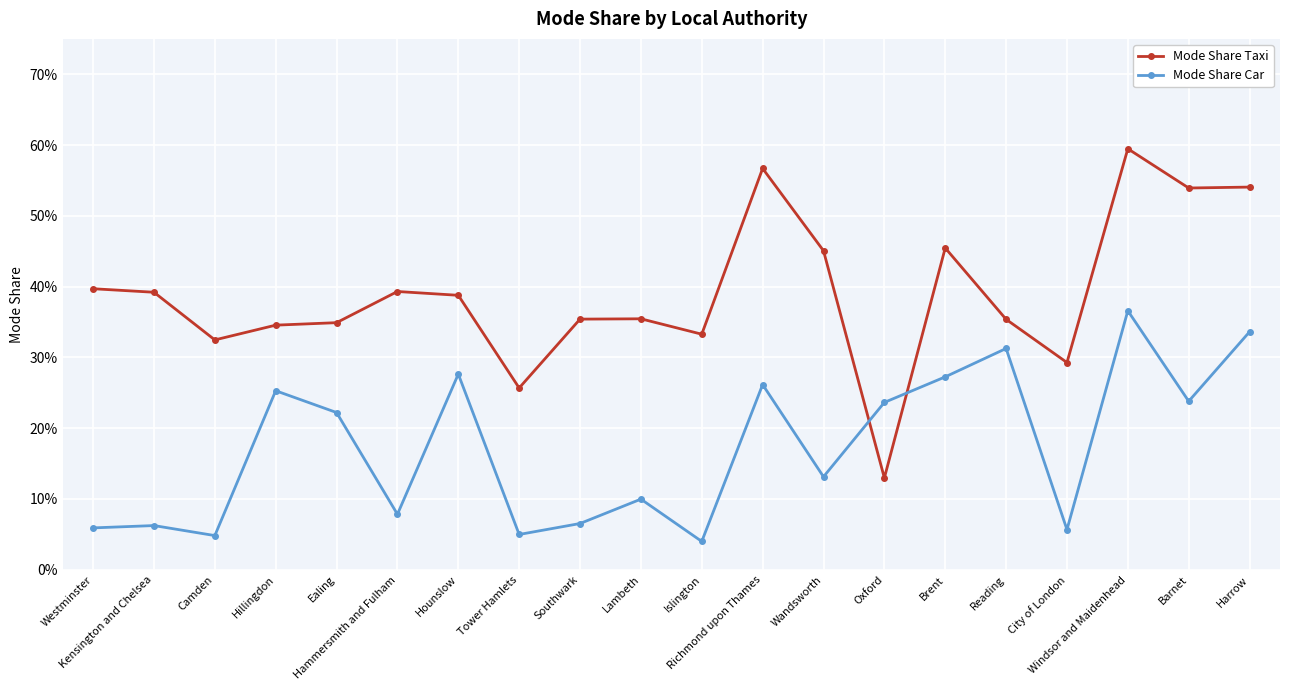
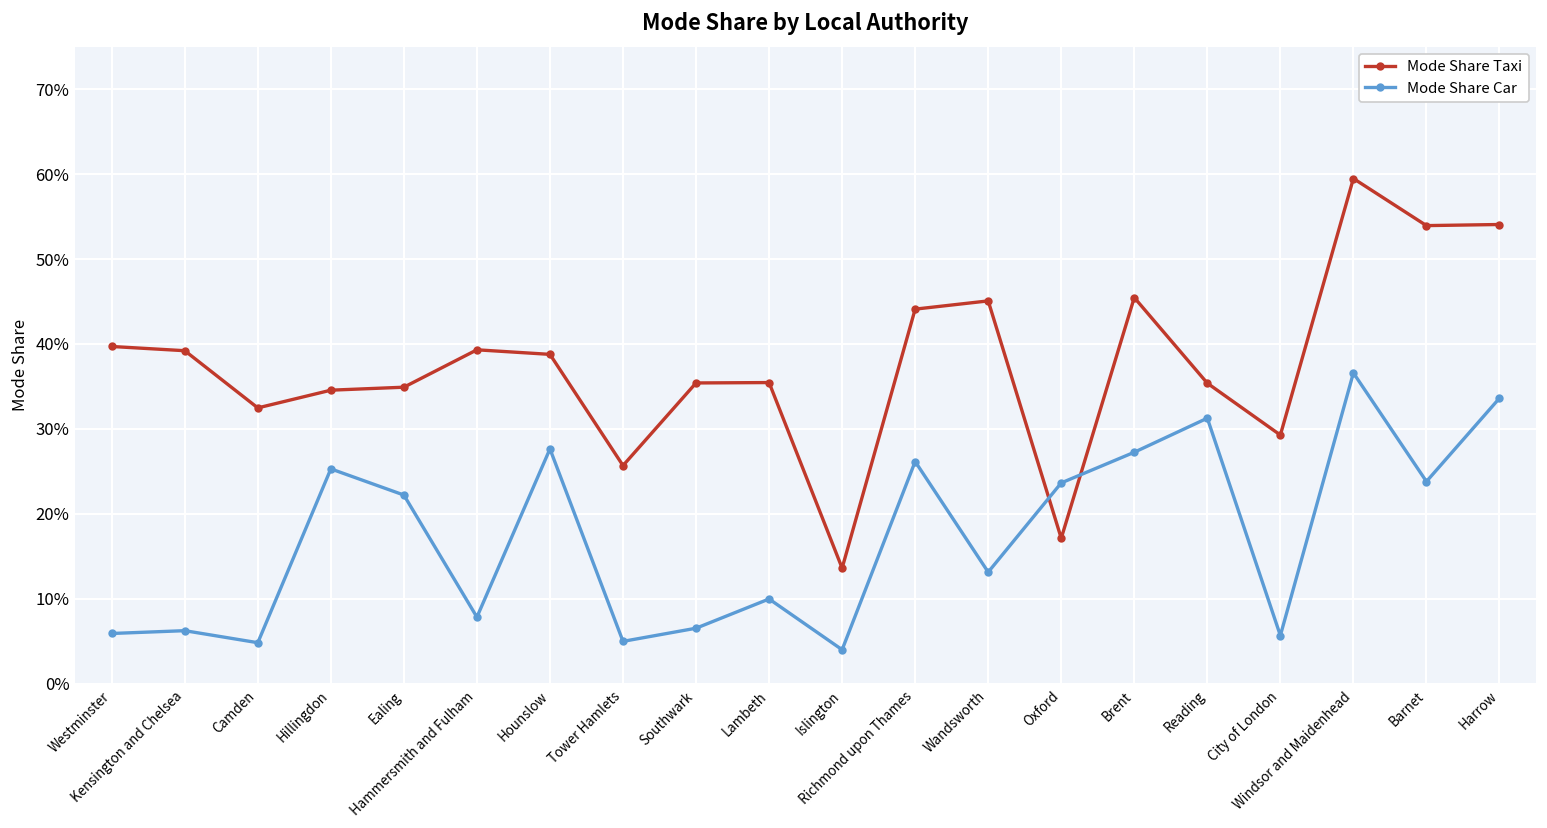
  {
    "Mode Share Taxi": {
      "Westminster": "40%",
      "Kensington and Chelsea": "39%",
      "Camden": "32%",
      "Hillingdon": "35%",
      "Ealing": "35%",
      "Hammersmith and Fulham": "39%",
      "Hounslow": "39%",
      "Tower Hamlets": "26%",
      "Southwark": "35%",
      "Lambeth": "35%",
-     "Islington": "33%",
-     "Richmond upon Thames": "57%",
+     "Islington": "14%",
+     "Richmond upon Thames": "44%",
      "Wandsworth": "45%",
-     "Oxford": "13%",
+     "Oxford": "17%",
      "Brent": "45%",
      "Reading": "35%",
      "City of London": "29%",
      "Windsor and Maidenhead": "59%",
      "Barnet": "54%",
      "Harrow": "54%"
    },
    "Mode Share Car": {
      "Westminster": "6%",
      "Kensington and Chelsea": "6%",
      "Camden": "5%",
      "Hillingdon": "25%",
      "Ealing": "22%",
      "Hammersmith and Fulham": "8%",
      "Hounslow": "28%",
      "Tower Hamlets": "5%",
      "Southwark": "7%",
      "Lambeth": "10%",
      "Islington": "4%",
      "Richmond upon Thames": "26%",
      "Wandsworth": "13%",
      "Oxford": "24%",
      "Brent": "27%",
      "Reading": "31%",
      "City of London": "6%",
      "Windsor and Maidenhead": "37%",
      "Barnet": "24%",
      "Harrow": "34%"
    }
  }
